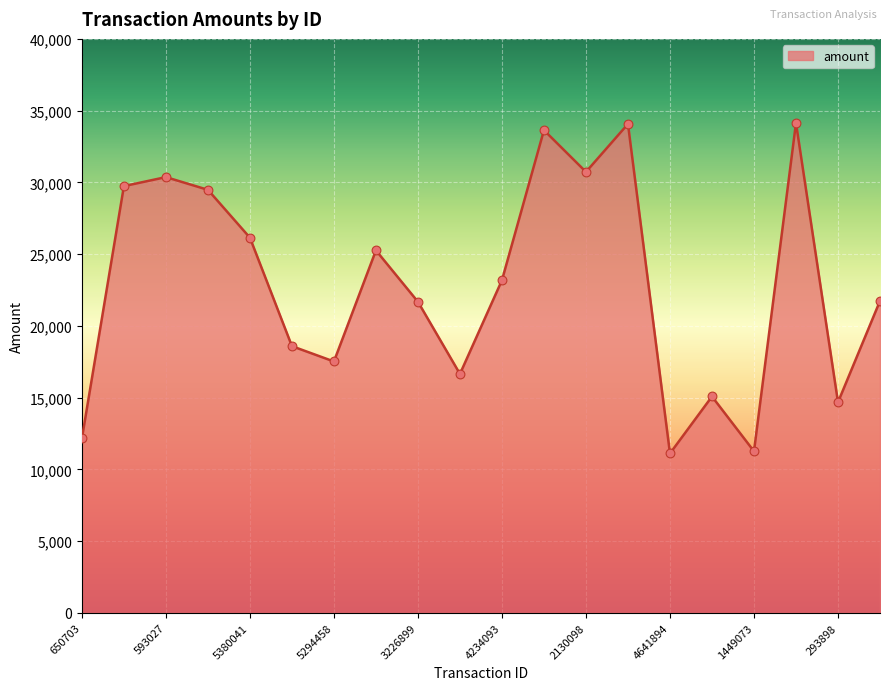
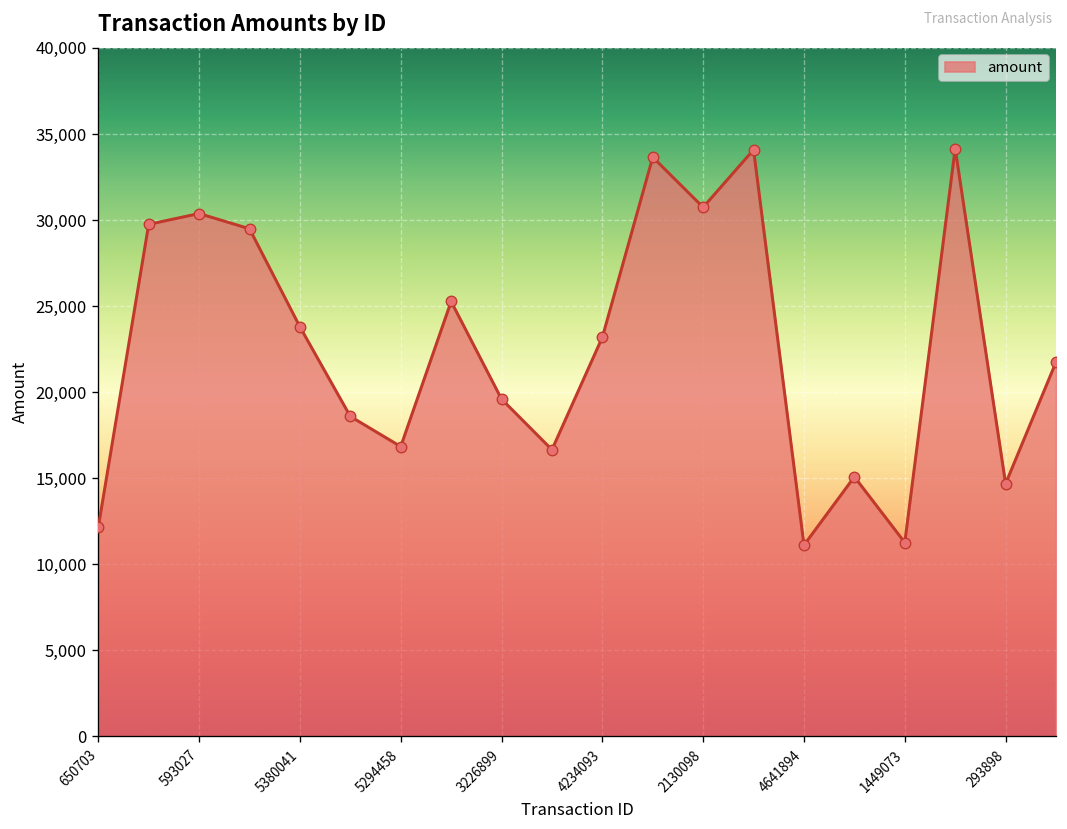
  {
    "650703": "12,200",
    "593027": "30,400",
-   "5380041": "26,100",
-   "5294458": "17,500",
-   "3226899": "21,700",
+   "5380041": "23,800",
+   "5294458": "16,800",
+   "3226899": "19,600",
    "4234093": "23,200",
    "2130098": "30,700",
    "4641894": "11,100",
    "1449073": "11,300",
    "293898": "14,700"
  }
